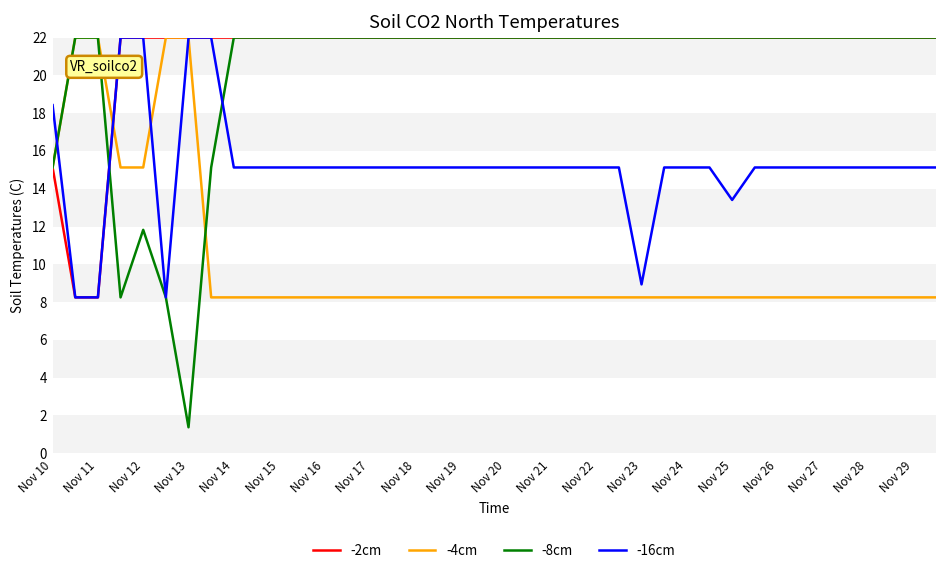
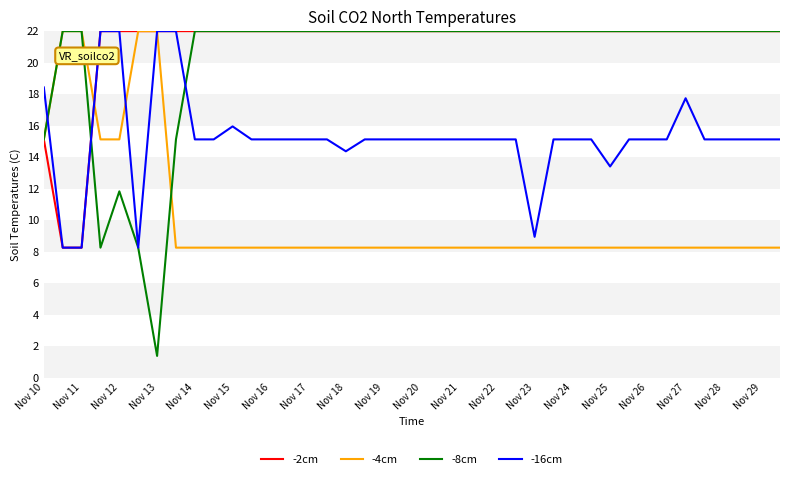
  {
    "-4cm": {
      "Nov 12": 15.1,
      "Nov 14": 8.3,
      "Nov 15": 8.3,
      "Nov 16": 8.3,
      "Nov 17": 8.3,
      "Nov 18": 8.3,
      "Nov 19": 8.3,
      "Nov 20": 8.3,
      "Nov 21": 8.3,
      "Nov 22": 8.3,
      "Nov 23": 8.3,
      "Nov 24": 8.3,
      "Nov 25": 8.3,
      "Nov 26": 8.3,
      "Nov 27": 8.3,
      "Nov 28": 8.3,
      "Nov 29": 8.3
    },
    "-8cm": {
      "Nov 12": 11.8,
      "Nov 13": 1.4
    },
    "-16cm": {
      "Nov 10": 18.4,
      "Nov 14": 15.1,
-     "Nov 15": 15.1,
+     "Nov 15": 16.0,
      "Nov 16": 15.1,
      "Nov 17": 15.1,
-     "Nov 18": 15.1,
+     "Nov 18": 14.4,
      "Nov 19": 15.1,
      "Nov 20": 15.1,
      "Nov 21": 15.1,
      "Nov 22": 15.1,
      "Nov 23": 8.9,
      "Nov 24": 15.1,
      "Nov 25": 13.4,
      "Nov 26": 15.1,
-     "Nov 27": 15.1,
+     "Nov 27": 17.7,
      "Nov 28": 15.1,
      "Nov 29": 15.1
    }
  }
